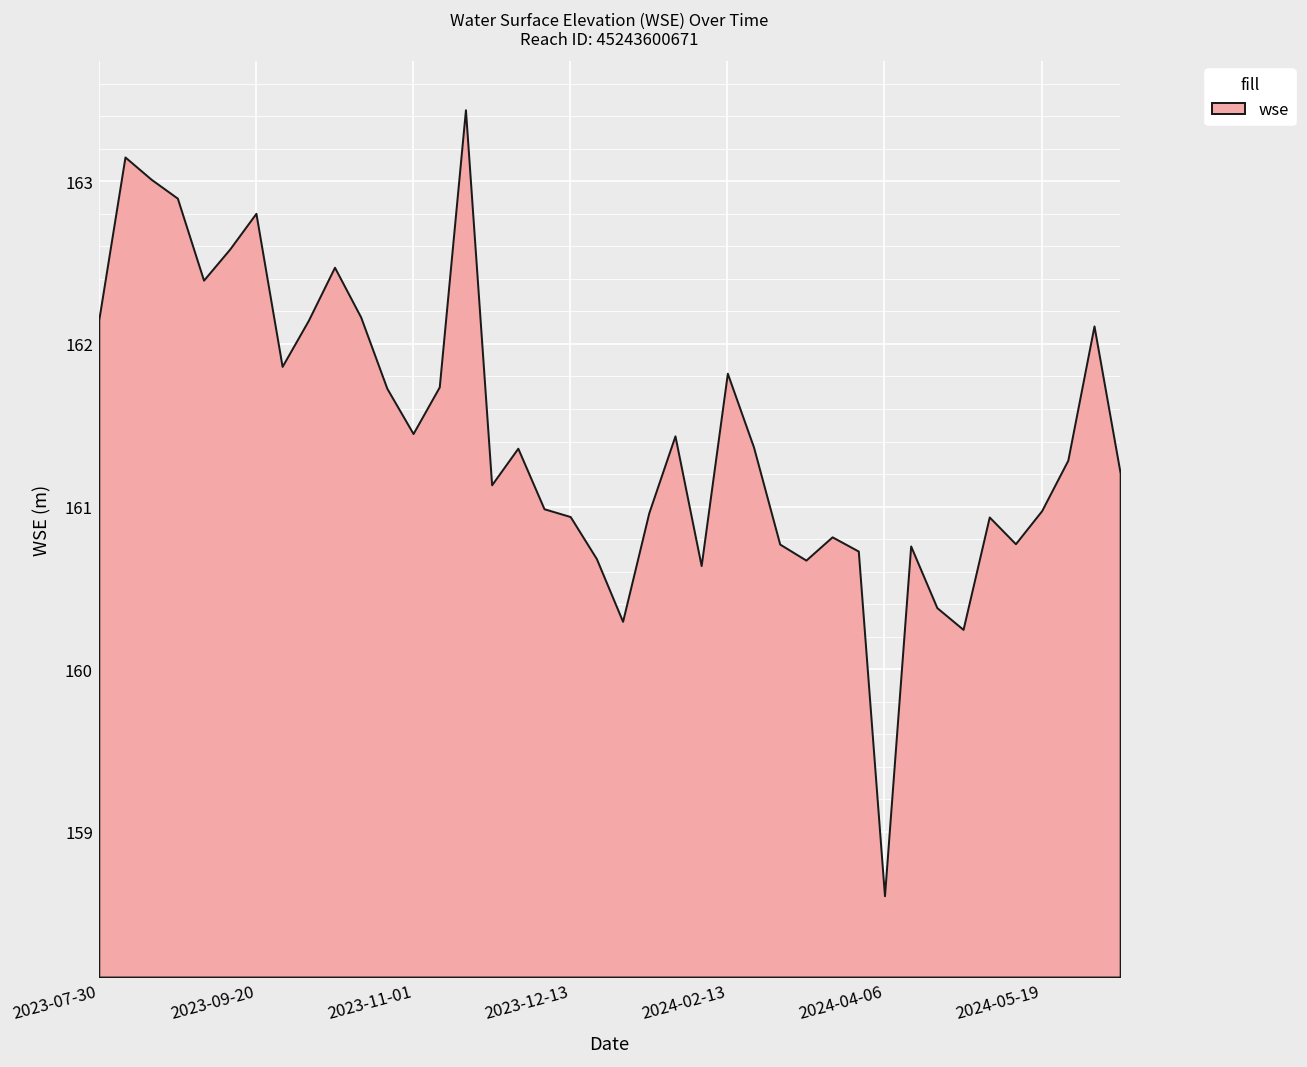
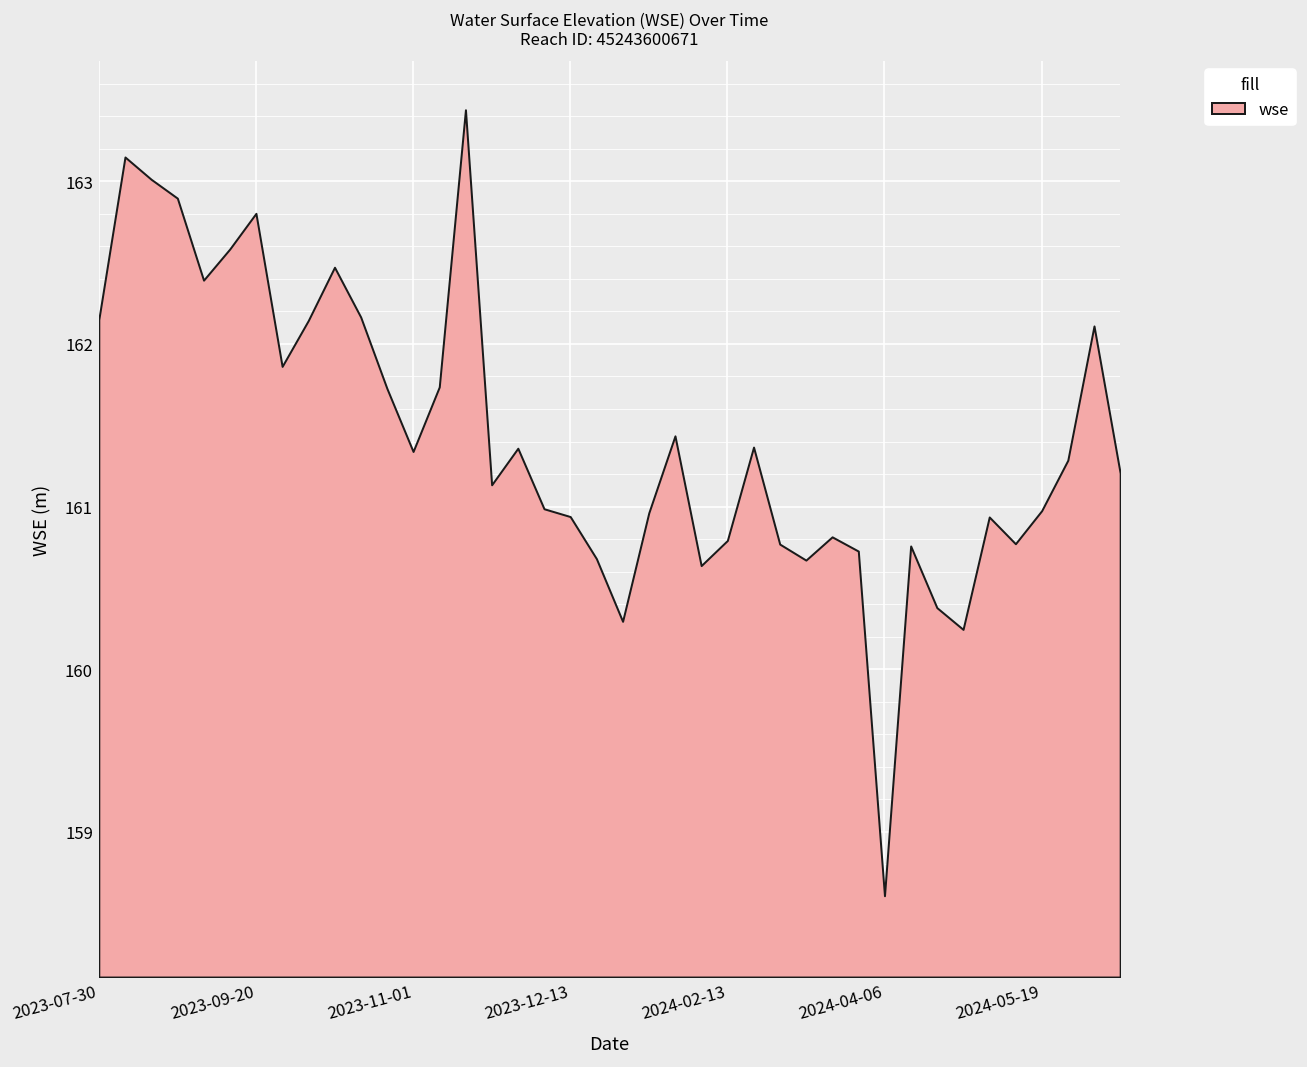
  {
    "2023-07-30": 162.15,
    "2023-09-20": 162.80,
-   "2023-11-01": 161.45,
+   "2023-11-01": 161.34,
    "2023-12-13": 160.94,
-   "2024-02-13": 161.82,
+   "2024-02-13": 160.79,
    "2024-04-06": 158.61,
    "2024-05-19": 160.97
  }
